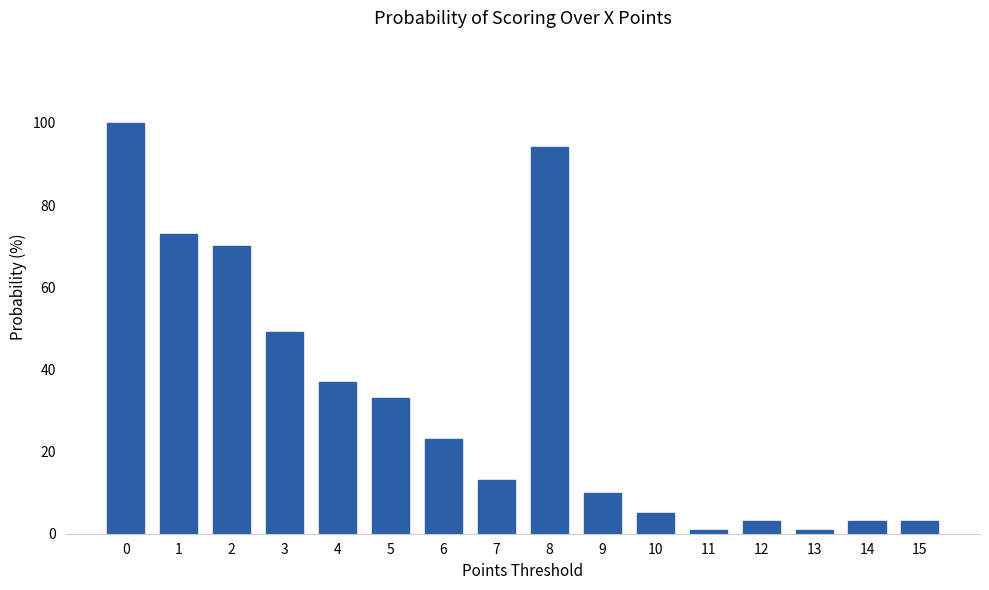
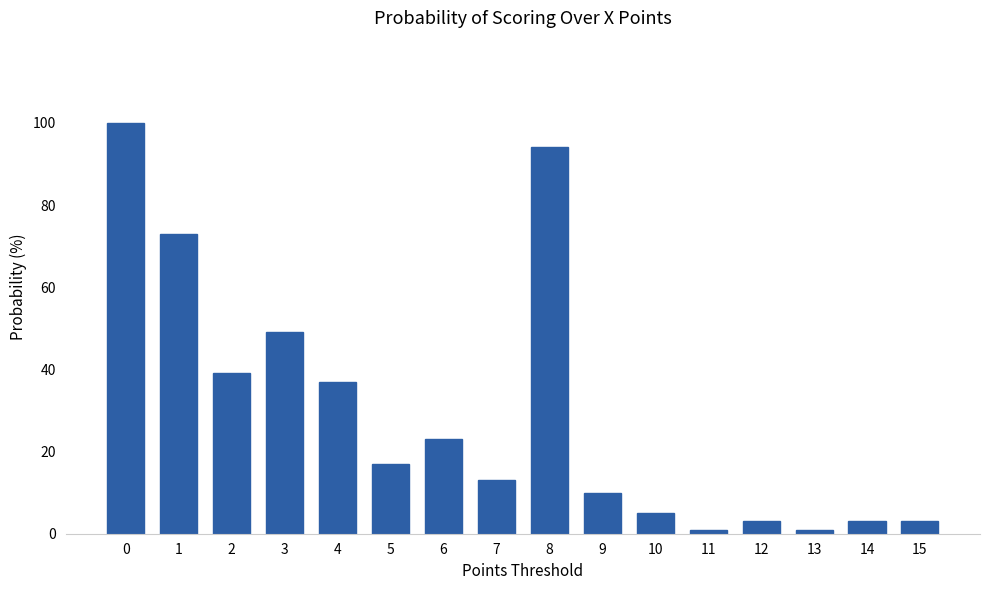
  {
    "0": 100,
    "1": 73,
-   "2": 70,
+   "2": 39,
    "3": 49,
    "4": 37,
-   "5": 33,
+   "5": 17,
    "6": 23,
    "7": 13,
    "8": 94,
    "9": 10,
    "10": 5,
    "11": 1,
    "12": 3,
    "13": 1,
    "14": 3,
    "15": 3
  }
